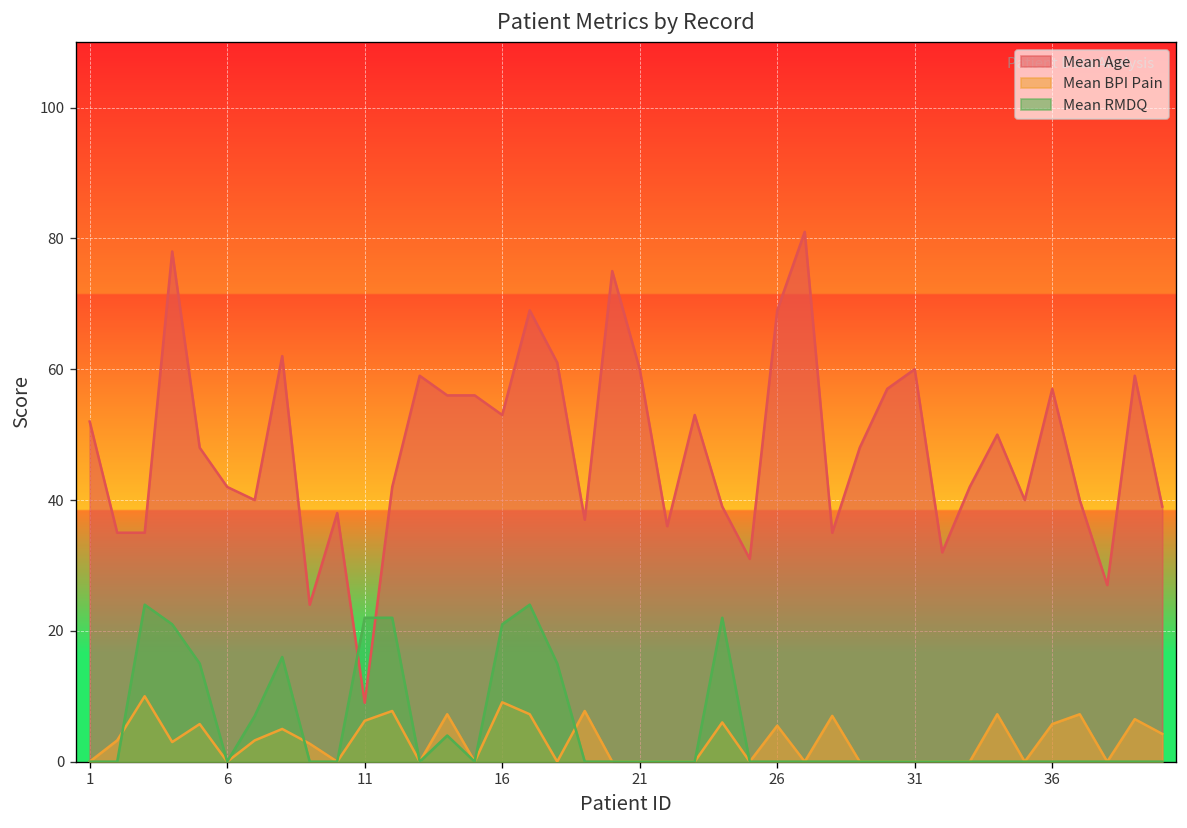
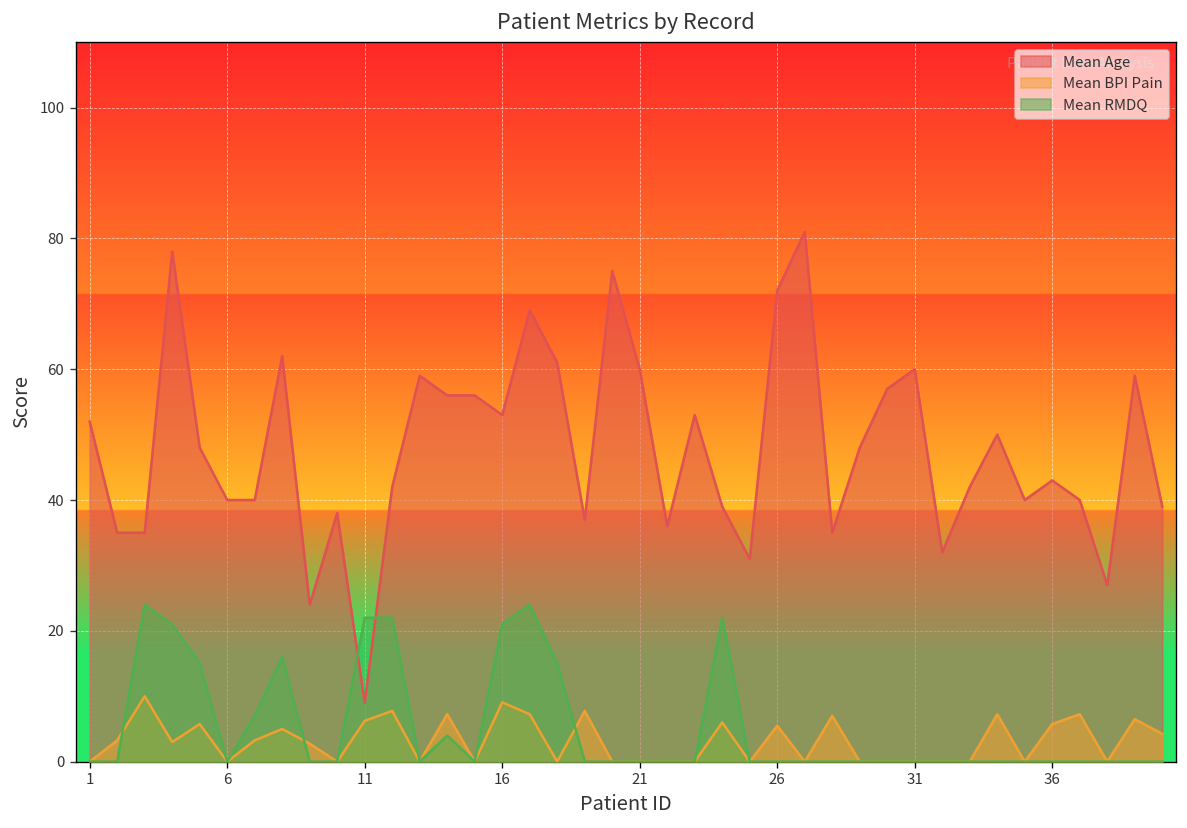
  {
    "Mean Age": {
      "1": 52,
-     "6": 42,
+     "6": 40,
      "11": 9,
      "16": 53,
      "21": 60,
-     "26": 69,
+     "26": 72,
      "31": 60,
-     "36": 57
+     "36": 43
    },
    "Mean BPI Pain": {
      "11": 6,
      "16": 9,
      "26": 6,
      "36": 6
    },
    "Mean RMDQ": {
      "11": 22,
      "16": 21,
      "26": 0,
      "36": 0
    }
  }
